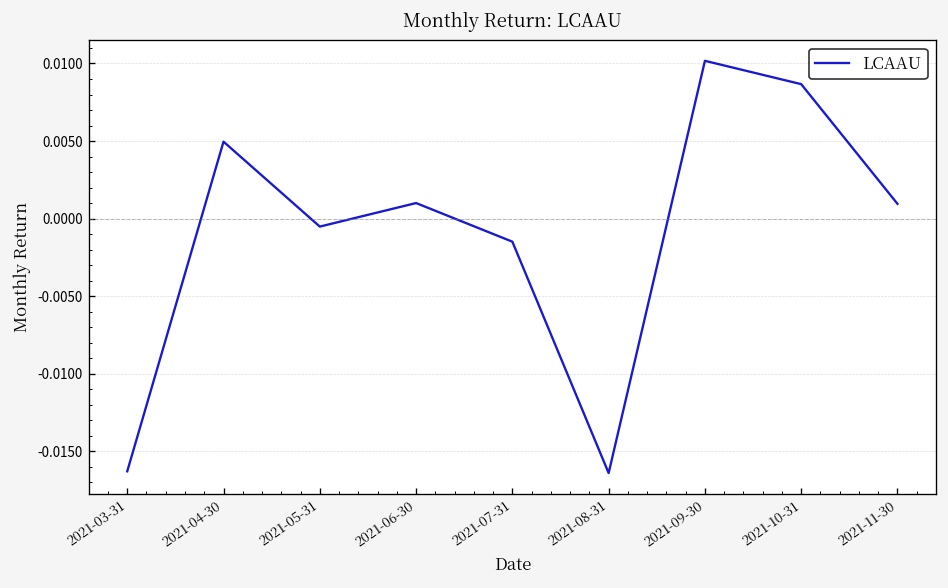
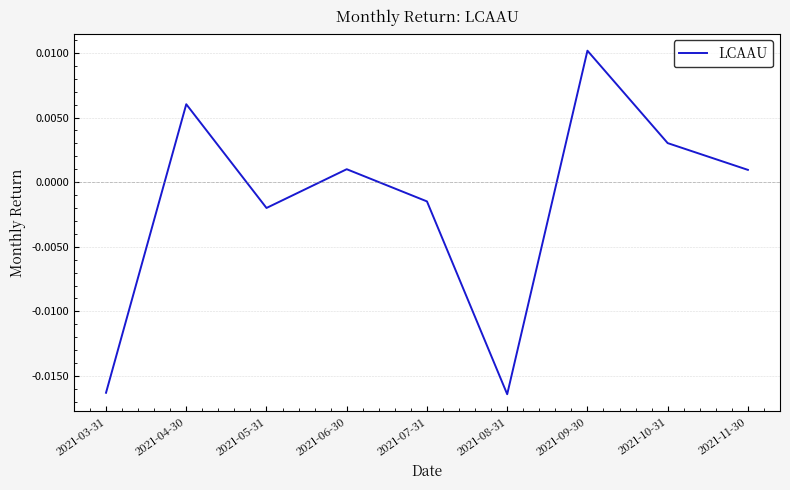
  {
    "2021-03-31": -0.0163,
-   "2021-04-30": 0.0050,
-   "2021-05-31": -0.0005,
+   "2021-04-30": 0.0060,
+   "2021-05-31": -0.0020,
    "2021-06-30": 0.0010,
    "2021-07-31": -0.0015,
    "2021-08-31": -0.0164,
    "2021-09-30": 0.0102,
-   "2021-10-31": 0.0087,
+   "2021-10-31": 0.0030,
    "2021-11-30": 0.0009
  }
